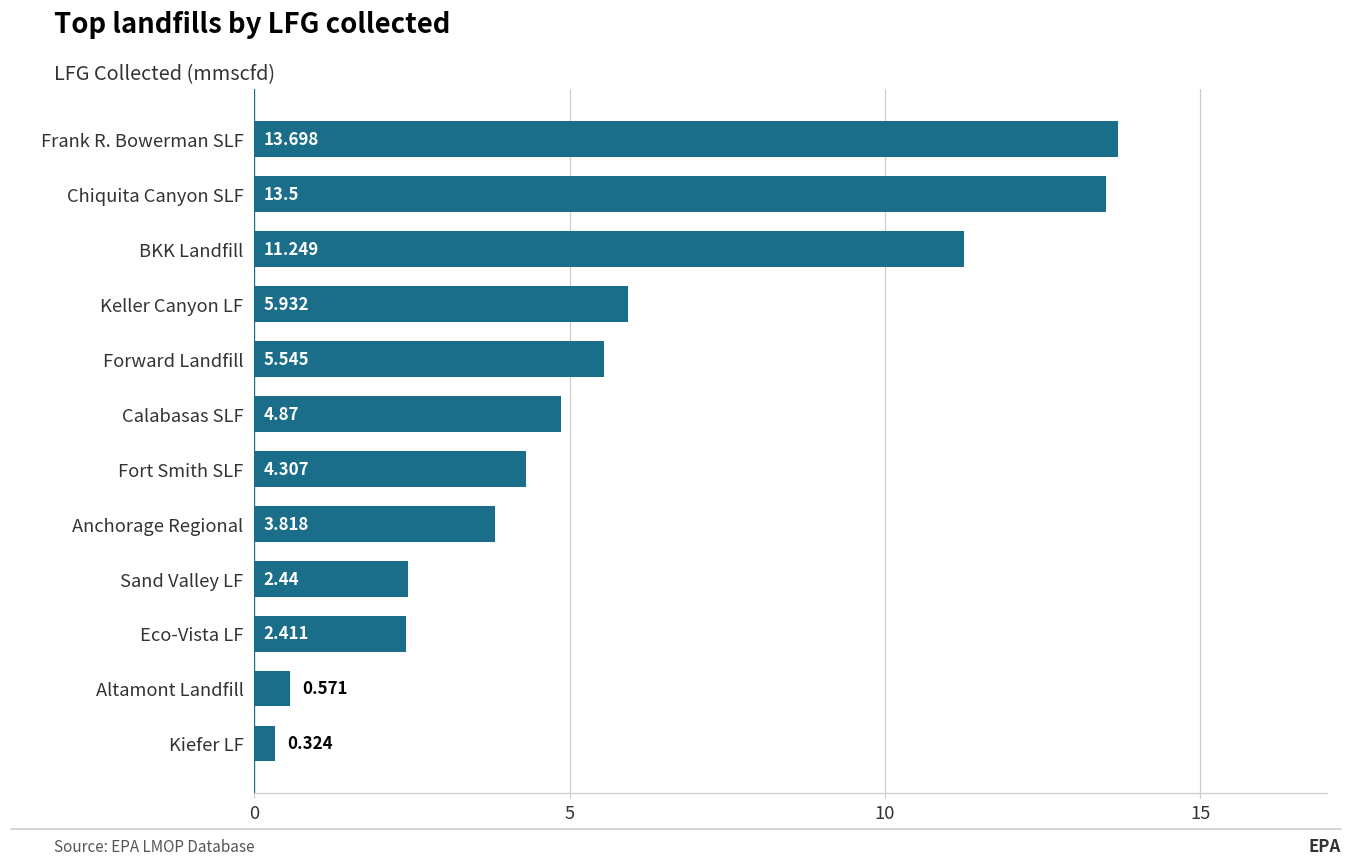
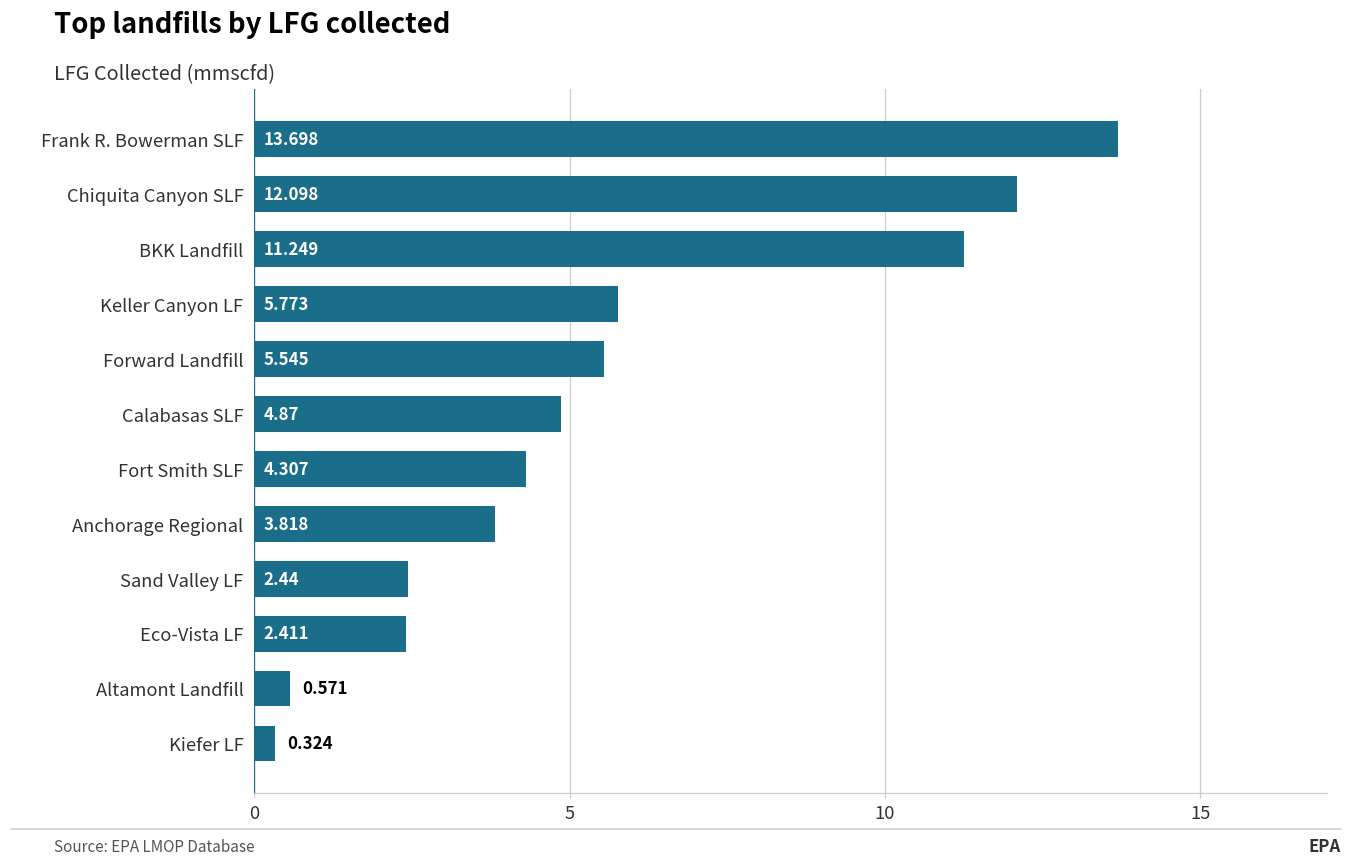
  {
    "Frank R. Bowerman SLF": 13.698,
-   "Chiquita Canyon SLF": 13.5,
+   "Chiquita Canyon SLF": 12.098,
    "BKK Landfill": 11.249,
-   "Keller Canyon LF": 5.932,
+   "Keller Canyon LF": 5.773,
    "Forward Landfill": 5.545,
    "Calabasas SLF": 4.87,
    "Fort Smith SLF": 4.307,
    "Anchorage Regional": 3.818,
    "Sand Valley LF": 2.44,
    "Eco-Vista LF": 2.411,
    "Altamont Landfill": 0.571,
    "Kiefer LF": 0.324
  }
